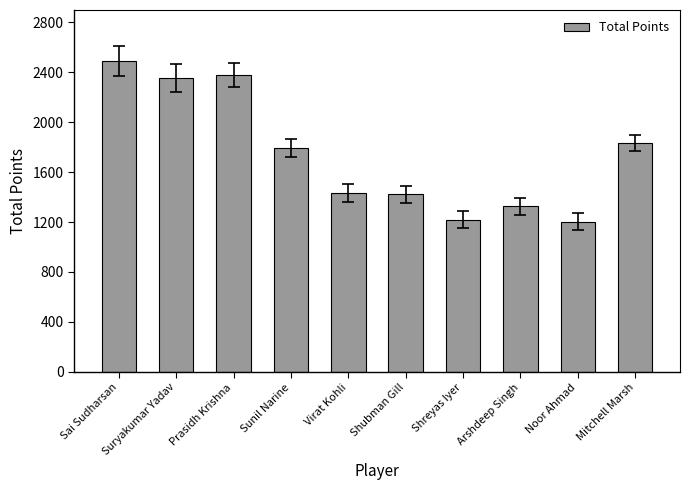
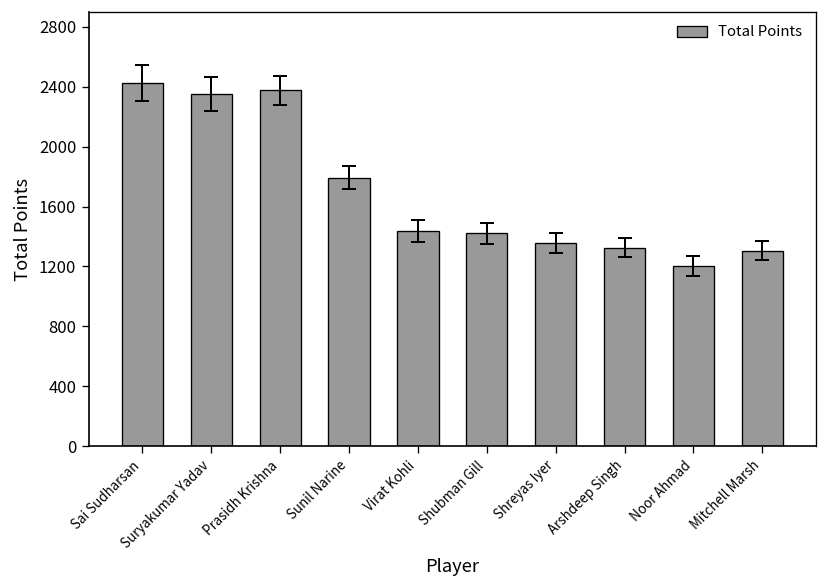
  {
    "Total Points": {
-     "Sai Sudharsan": 2490,
+     "Sai Sudharsan": 2420,
      "Suryakumar Yadav": 2350,
      "Prasidh Krishna": 2380,
      "Sunil Narine": 1790,
      "Virat Kohli": 1440,
      "Shubman Gill": 1420,
-     "Shreyas Iyer": 1220,
+     "Shreyas Iyer": 1360,
      "Arshdeep Singh": 1330,
      "Noor Ahmad": 1200,
-     "Mitchell Marsh": 1830
+     "Mitchell Marsh": 1310
    }
  }
